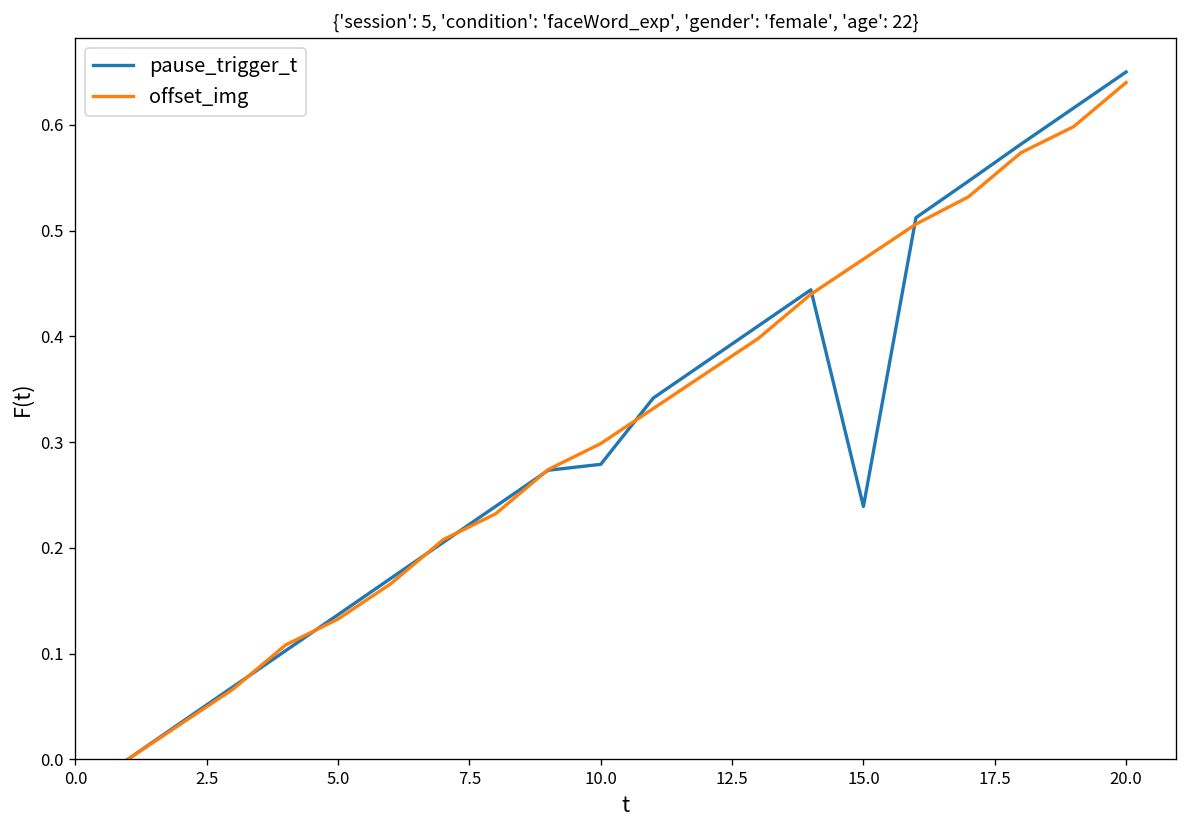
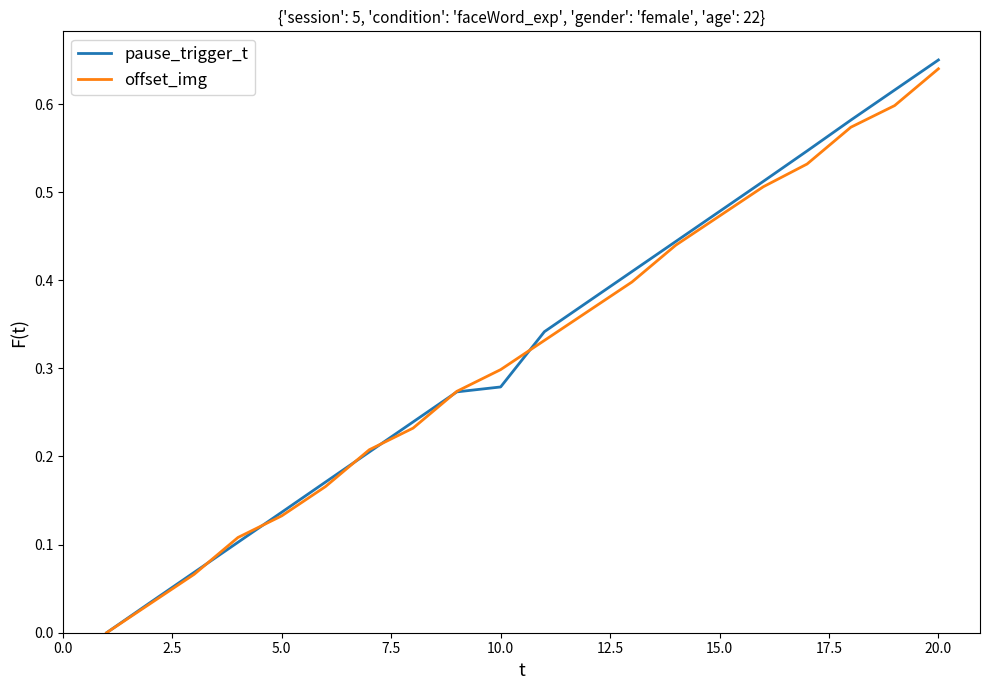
  {
    "pause_trigger_t": {
      "5.0": 0.14,
      "10.0": 0.28,
-     "15.0": 0.24,
+     "15.0": 0.48,
      "20.0": 0.65
    },
    "offset_img": {
      "5.0": 0.13,
      "10.0": 0.30,
      "15.0": 0.47,
      "20.0": 0.64
    }
  }
